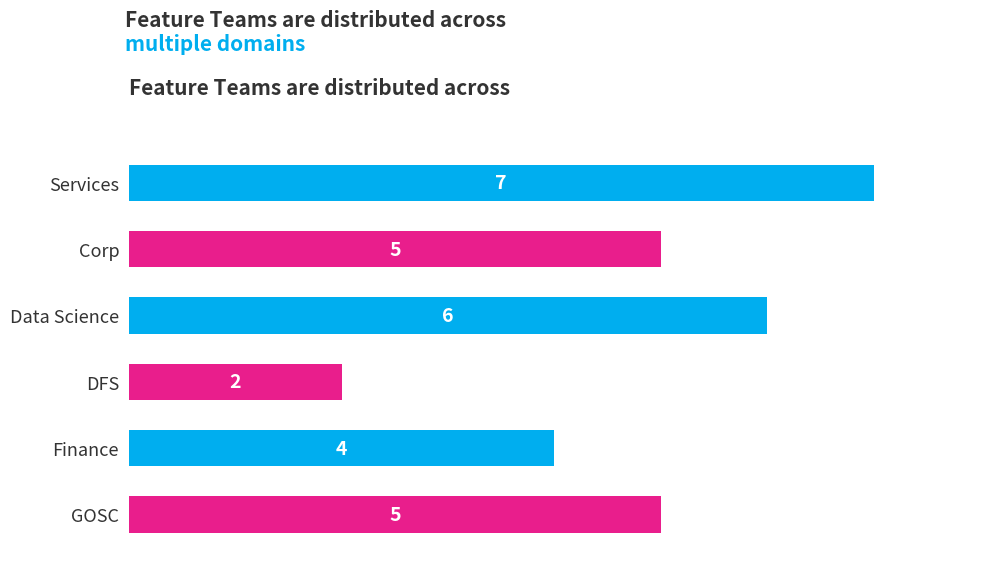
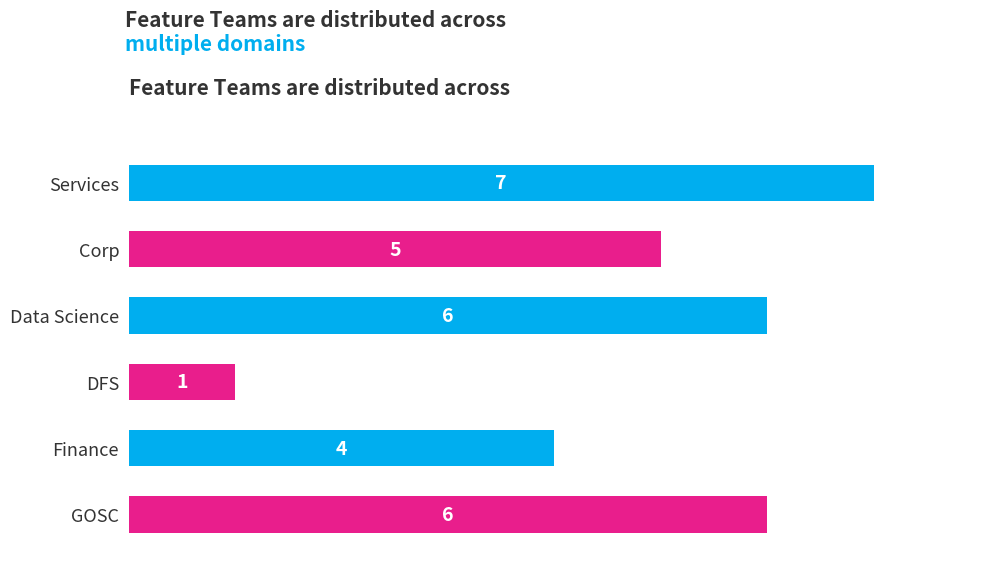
  {
    "Services": 7,
    "Corp": 5,
    "Data Science": 6,
-   "DFS": 2,
+   "DFS": 1,
    "Finance": 4,
-   "GOSC": 5
+   "GOSC": 6
  }
